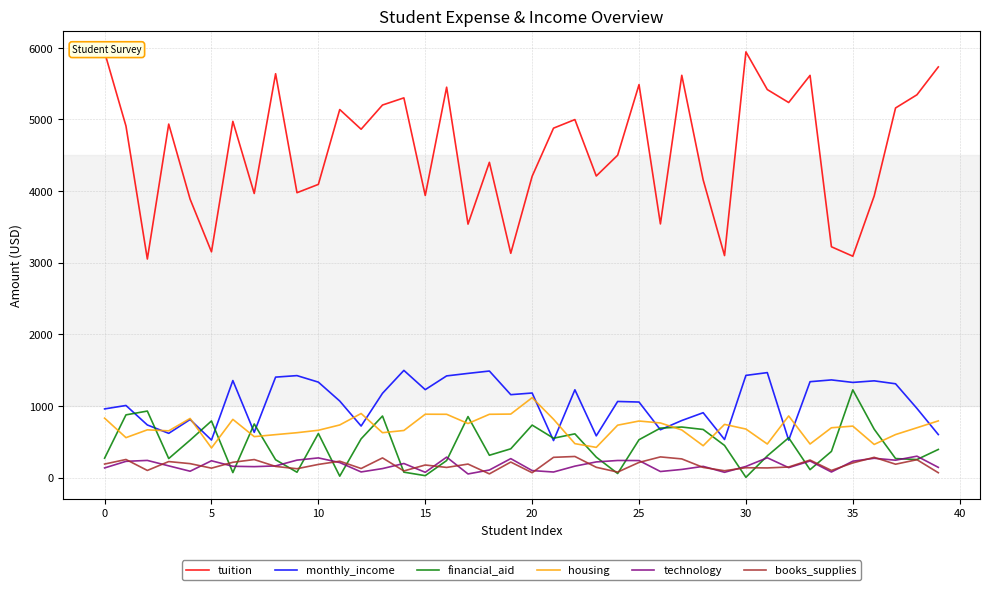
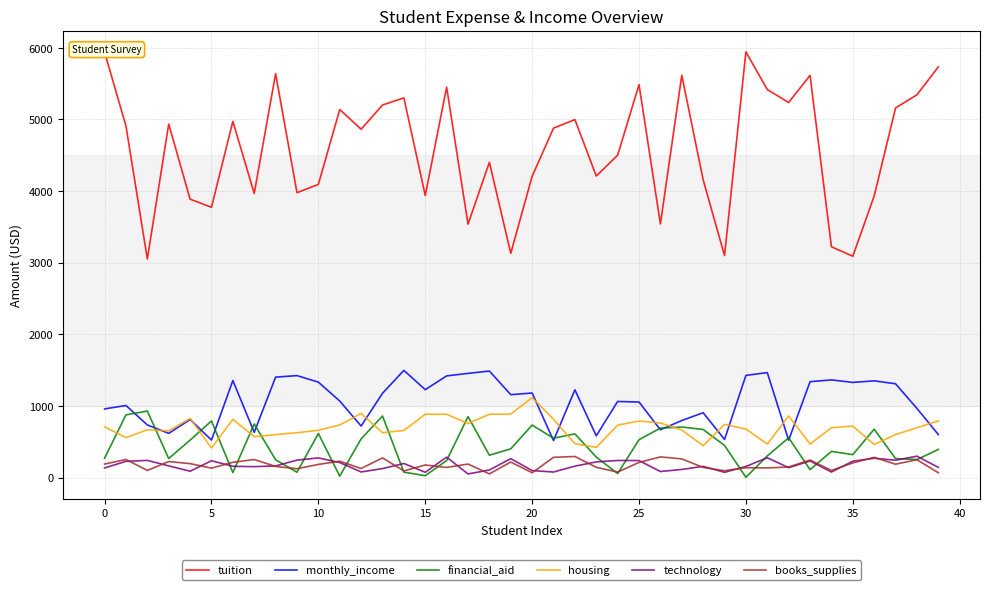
  {
    "tuition": {
-     "5": 3200,
+     "5": 3800,
      "10": 4100,
      "15": 3900,
      "20": 4200,
      "25": 5500,
      "30": 5900,
      "35": 3100
    },
    "monthly_income": {
      "0": 1000,
      "5": 500,
      "10": 1300,
      "15": 1200,
      "20": 1200,
      "25": 1100,
      "30": 1400,
      "35": 1300
    },
    "financial_aid": {
      "0": 300,
      "5": 800,
      "10": 600,
      "15": 0,
      "20": 700,
      "25": 500,
      "30": 0,
-     "35": 1200
+     "35": 300
    },
    "housing": {
-     "0": 800,
+     "0": 700,
      "5": 400,
      "10": 700,
      "15": 900,
      "20": 1100,
      "25": 800,
      "30": 700,
      "35": 700
    },
    "technology": {
      "0": 100,
      "5": 200,
      "10": 300,
      "15": 100
    },
    "books_supplies": {
      "0": 200,
      "5": 100,
      "10": 200,
      "15": 200
    }
  }
